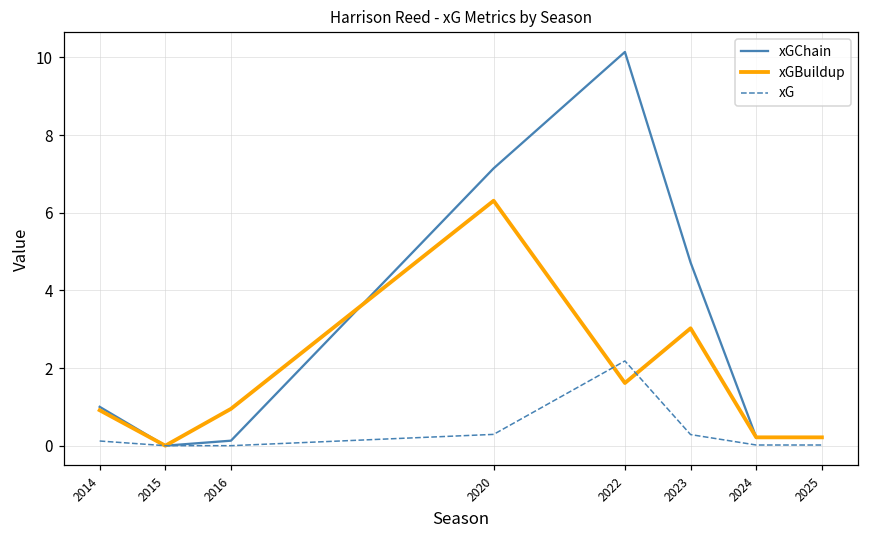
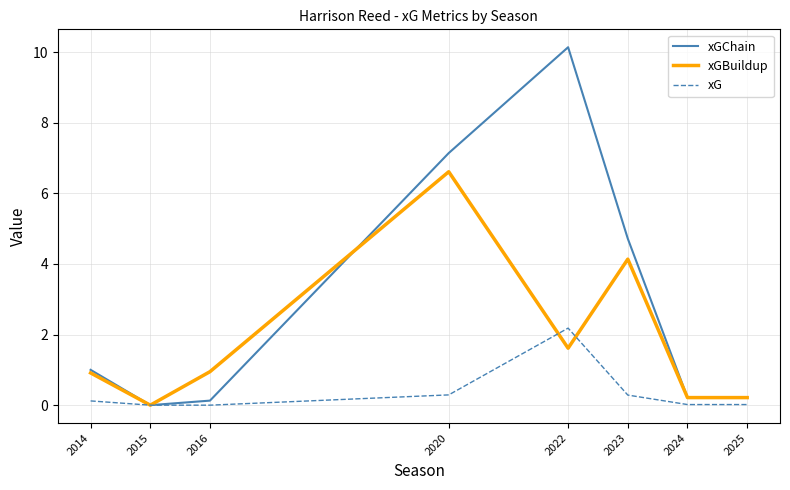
  {
    "xGBuildup": {
      "2014": 0.9,
      "2016": 0.9,
-     "2020": 6.3,
+     "2020": 6.6,
      "2022": 1.6,
-     "2023": 3.0
+     "2023": 4.1
    }
  }
